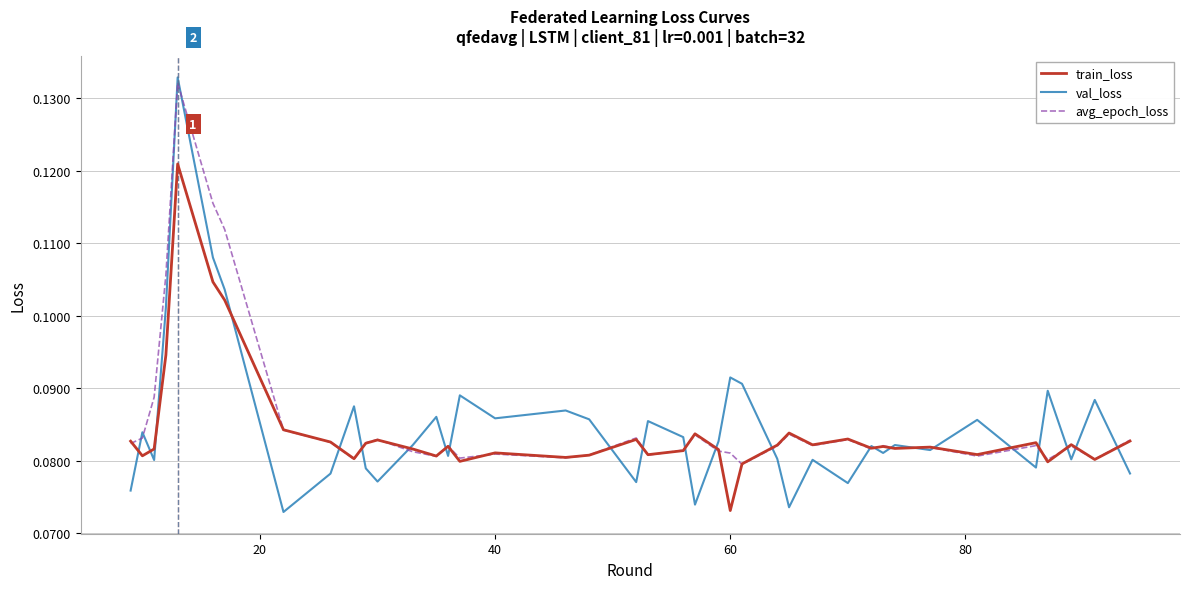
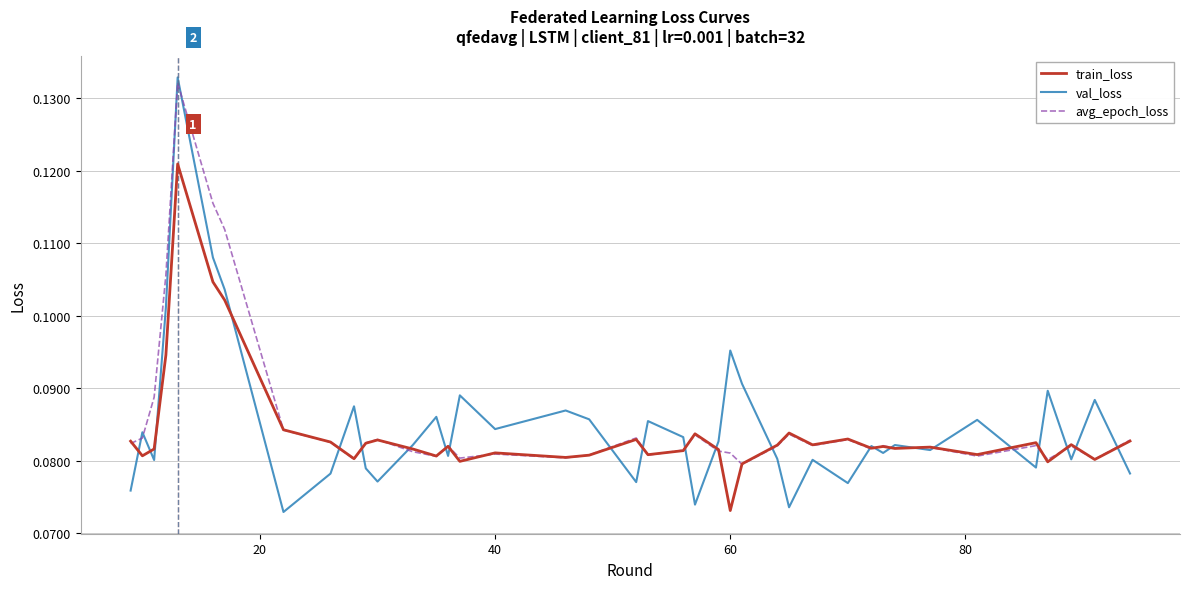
  {
    "train_loss": {
      "60": 0.073
    },
    "val_loss": {
-     "40": 0.086,
-     "60": 0.091
+     "40": 0.084,
+     "60": 0.095
    },
    "avg_epoch_loss": {
      "60": 0.081
    }
  }
